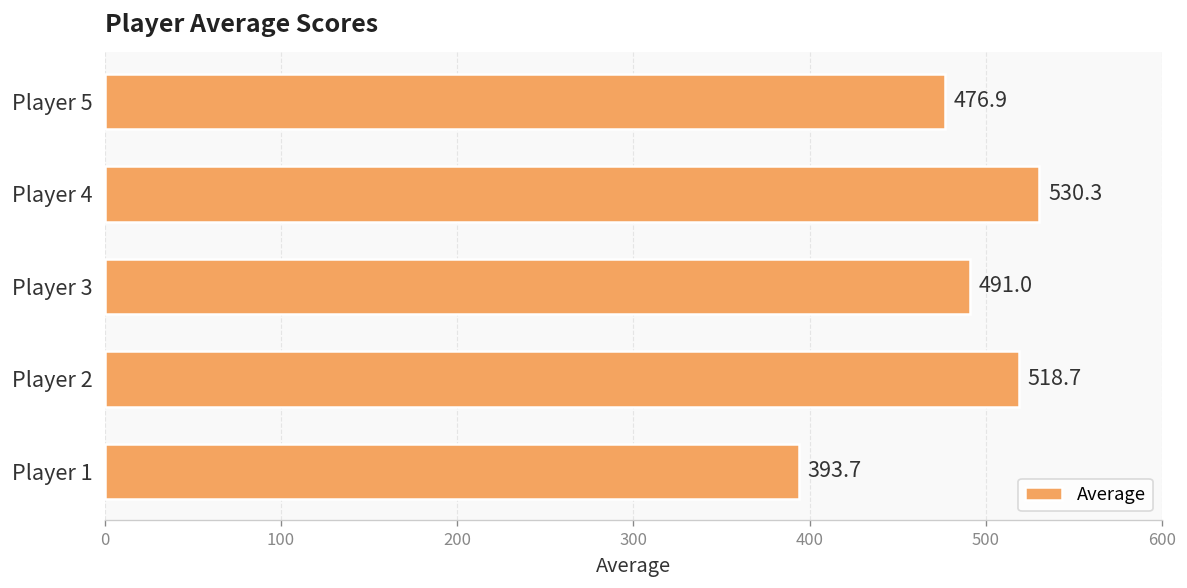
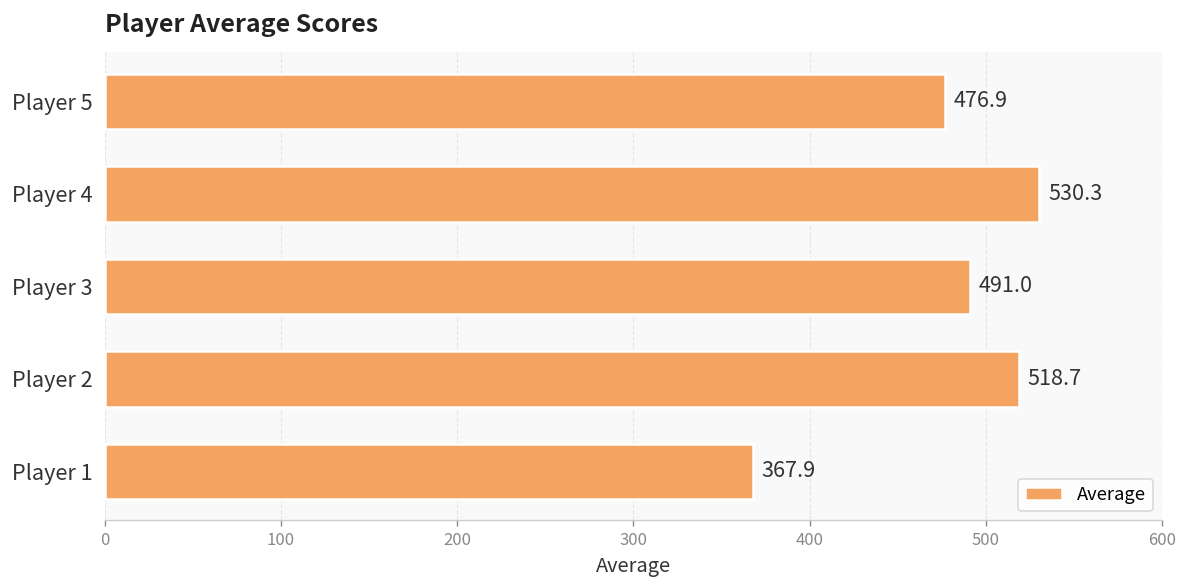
  {
    "Player 5": 476.9,
    "Player 4": 530.3,
    "Player 3": 491.0,
    "Player 2": 518.7,
-   "Player 1": 393.7
+   "Player 1": 367.9
  }
